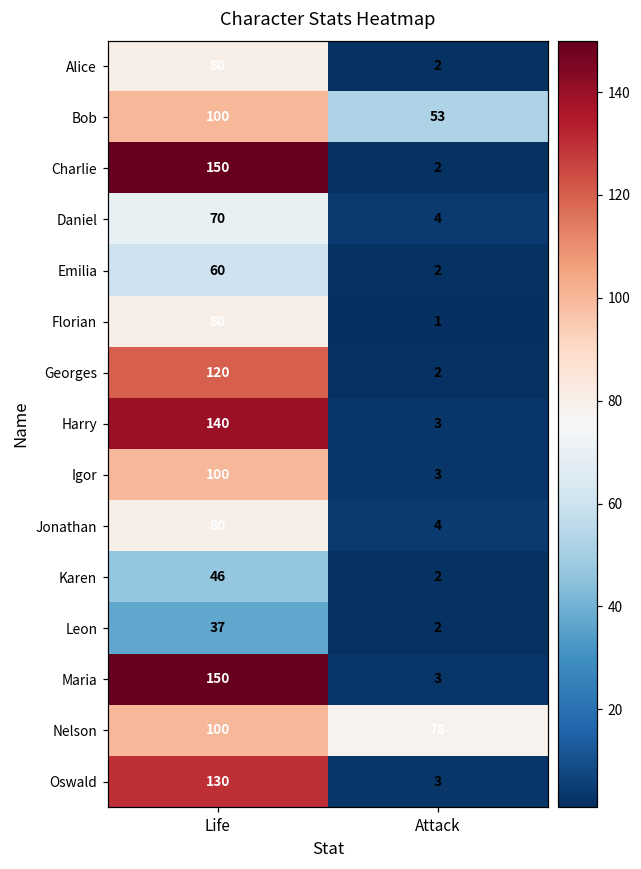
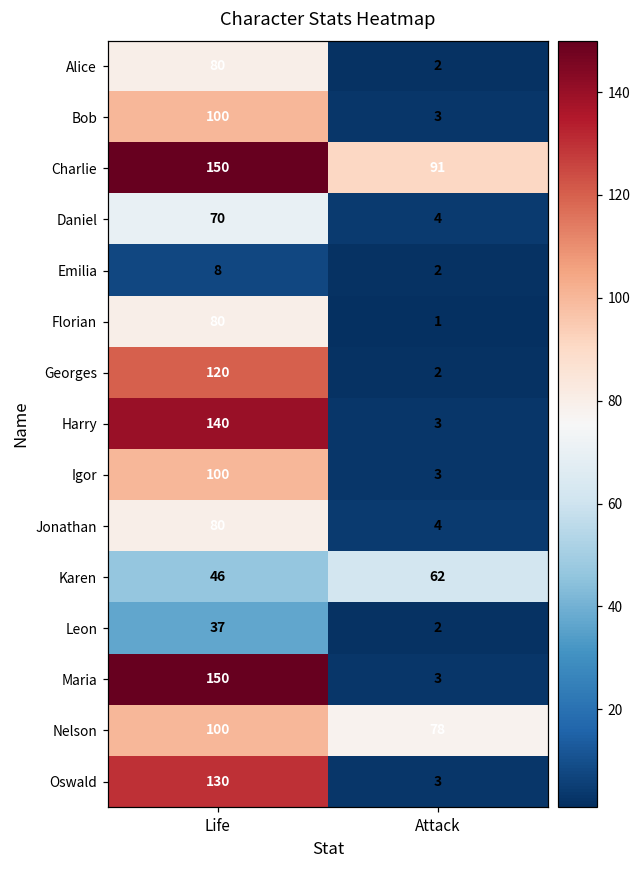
  {
    "Alice": {
      "Attack": 2
    },
    "Bob": {
      "Life": 100,
-     "Attack": 53
+     "Attack": 3
    },
    "Charlie": {
      "Life": 150,
-     "Attack": 2
+     "Attack": 91
    },
    "Daniel": {
      "Life": 70,
      "Attack": 4
    },
    "Emilia": {
-     "Life": 60,
+     "Life": 8,
      "Attack": 2
    },
    "Florian": {
      "Attack": 1
    },
    "Georges": {
      "Life": 120,
      "Attack": 2
    },
    "Harry": {
      "Life": 140,
      "Attack": 3
    },
    "Igor": {
      "Life": 100,
      "Attack": 3
    },
    "Jonathan": {
      "Attack": 4
    },
    "Karen": {
      "Life": 46,
-     "Attack": 2
+     "Attack": 62
    },
    "Leon": {
      "Life": 37,
      "Attack": 2
    },
    "Maria": {
      "Life": 150,
      "Attack": 3
    },
    "Nelson": {
      "Life": 100
    },
    "Oswald": {
      "Life": 130,
      "Attack": 3
    }
  }
